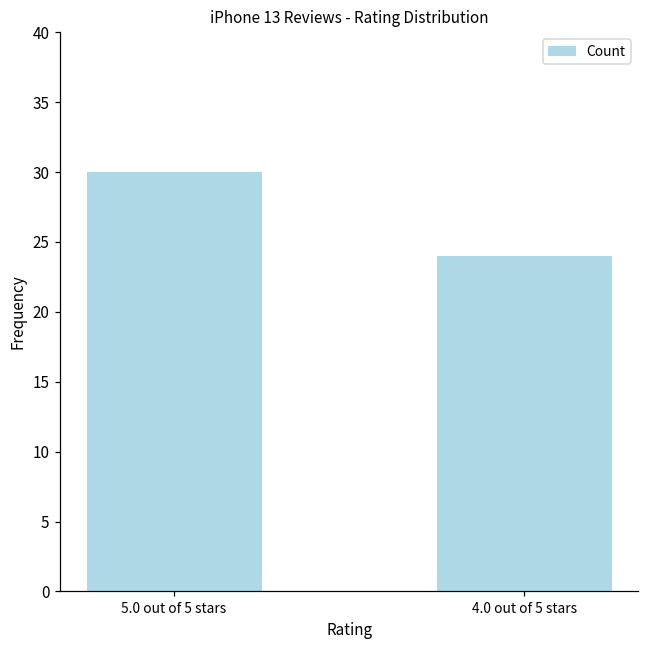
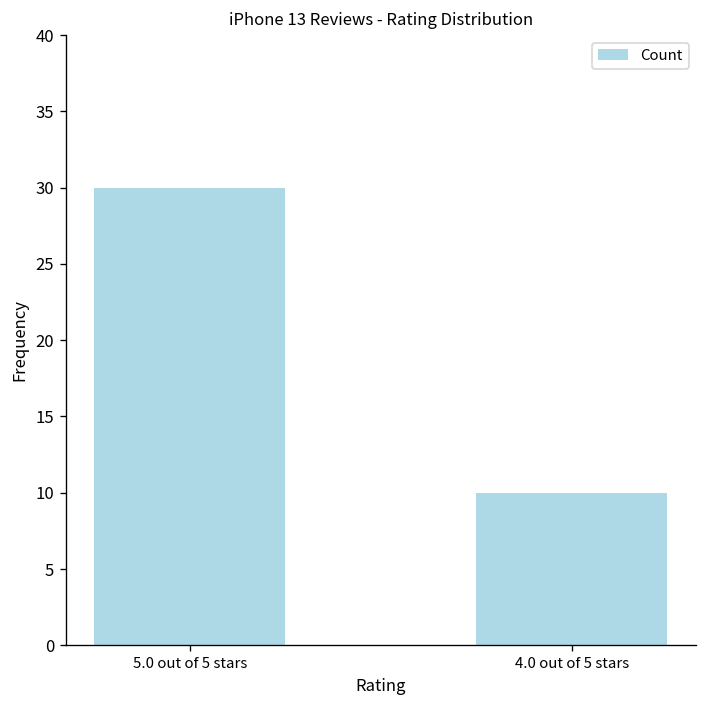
  {
    "5.0 out of 5 stars": 30,
-   "4.0 out of 5 stars": 24
+   "4.0 out of 5 stars": 10
  }
